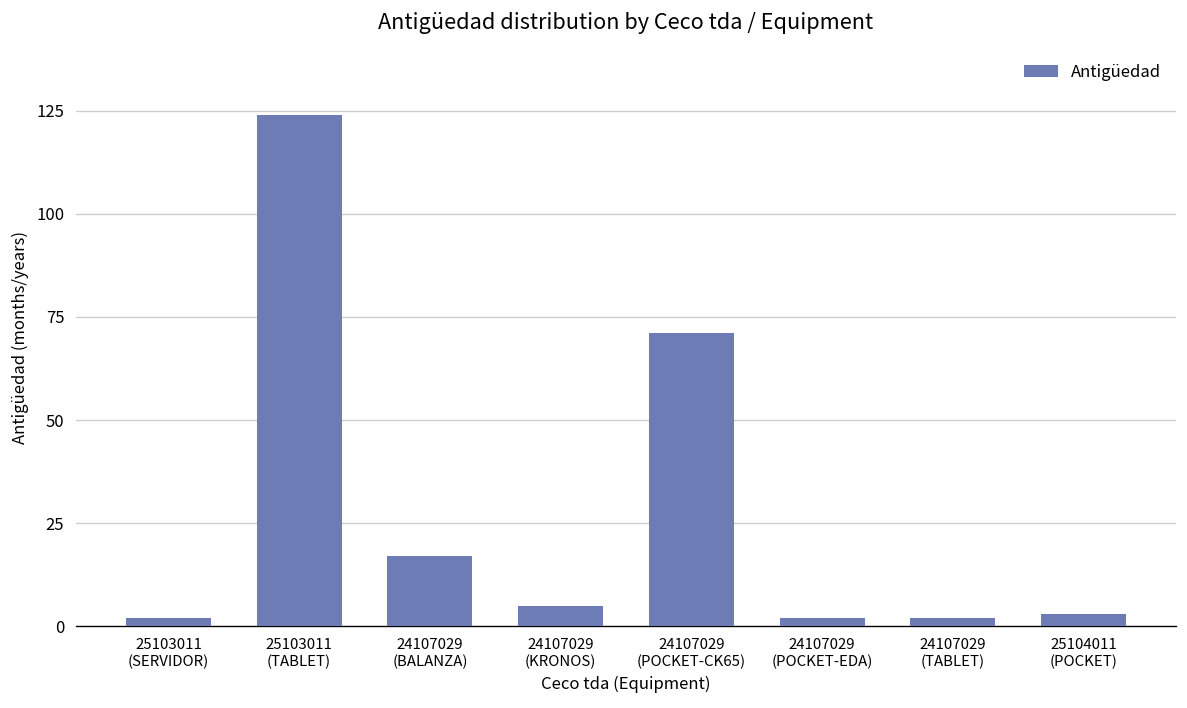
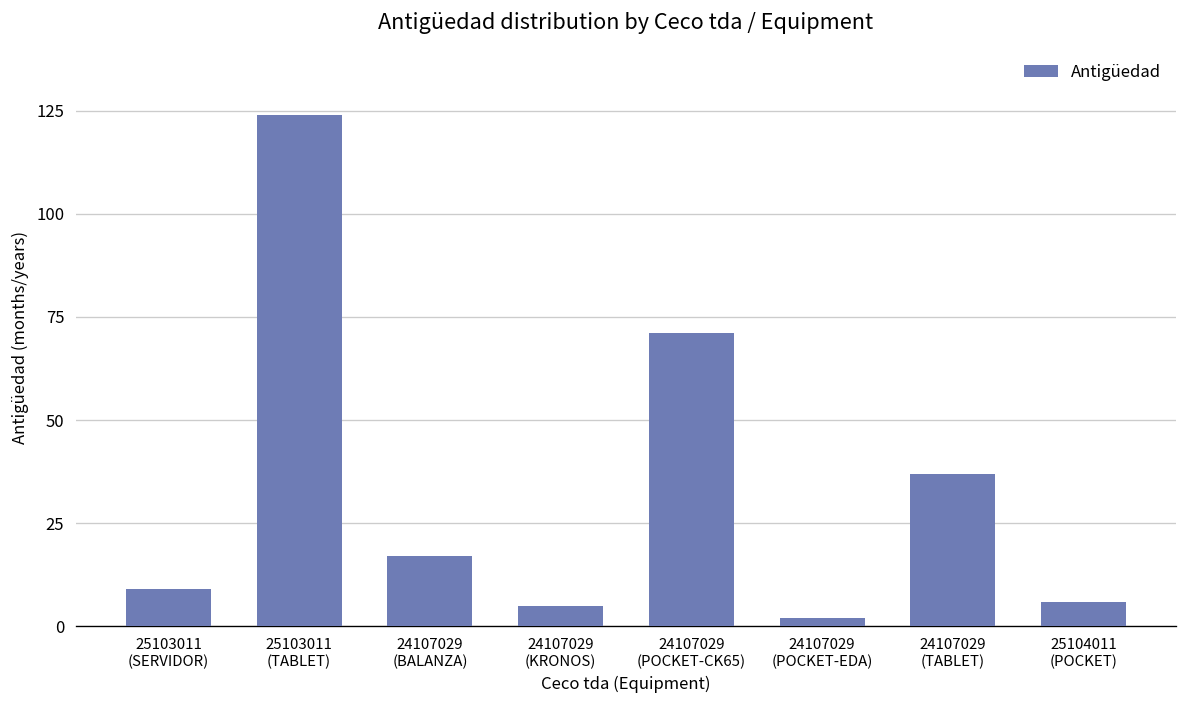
  {
-   "25103011 (SERVIDOR)": 2,
+   "25103011 (SERVIDOR)": 9,
    "25103011 (TABLET)": 124,
    "24107029 (BALANZA)": 17,
    "24107029 (KRONOS)": 5,
    "24107029 (POCKET-CK65)": 71,
    "24107029 (POCKET-EDA)": 2,
-   "24107029 (TABLET)": 2,
-   "25104011 (POCKET)": 3
+   "24107029 (TABLET)": 37,
+   "25104011 (POCKET)": 6
  }
